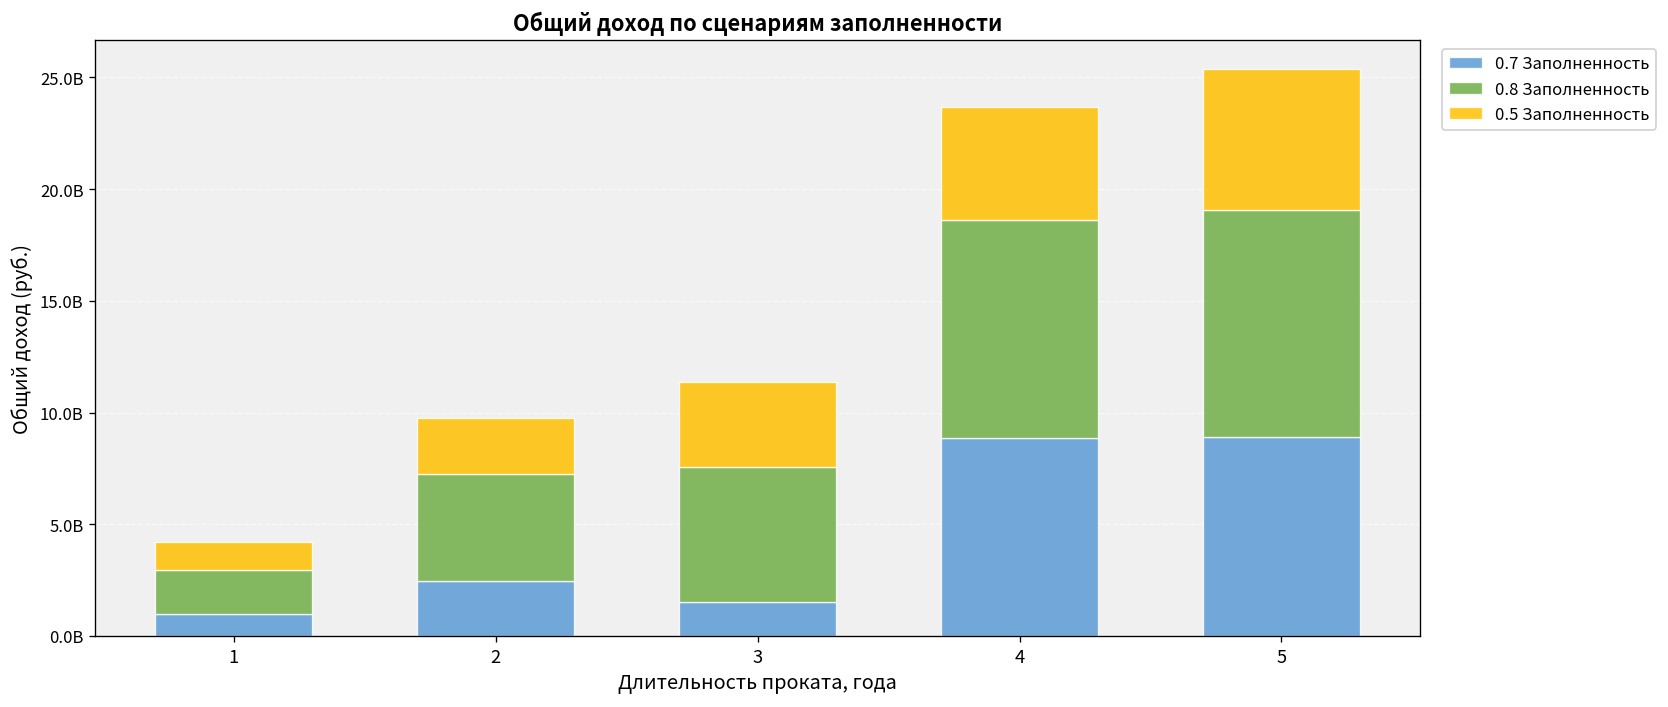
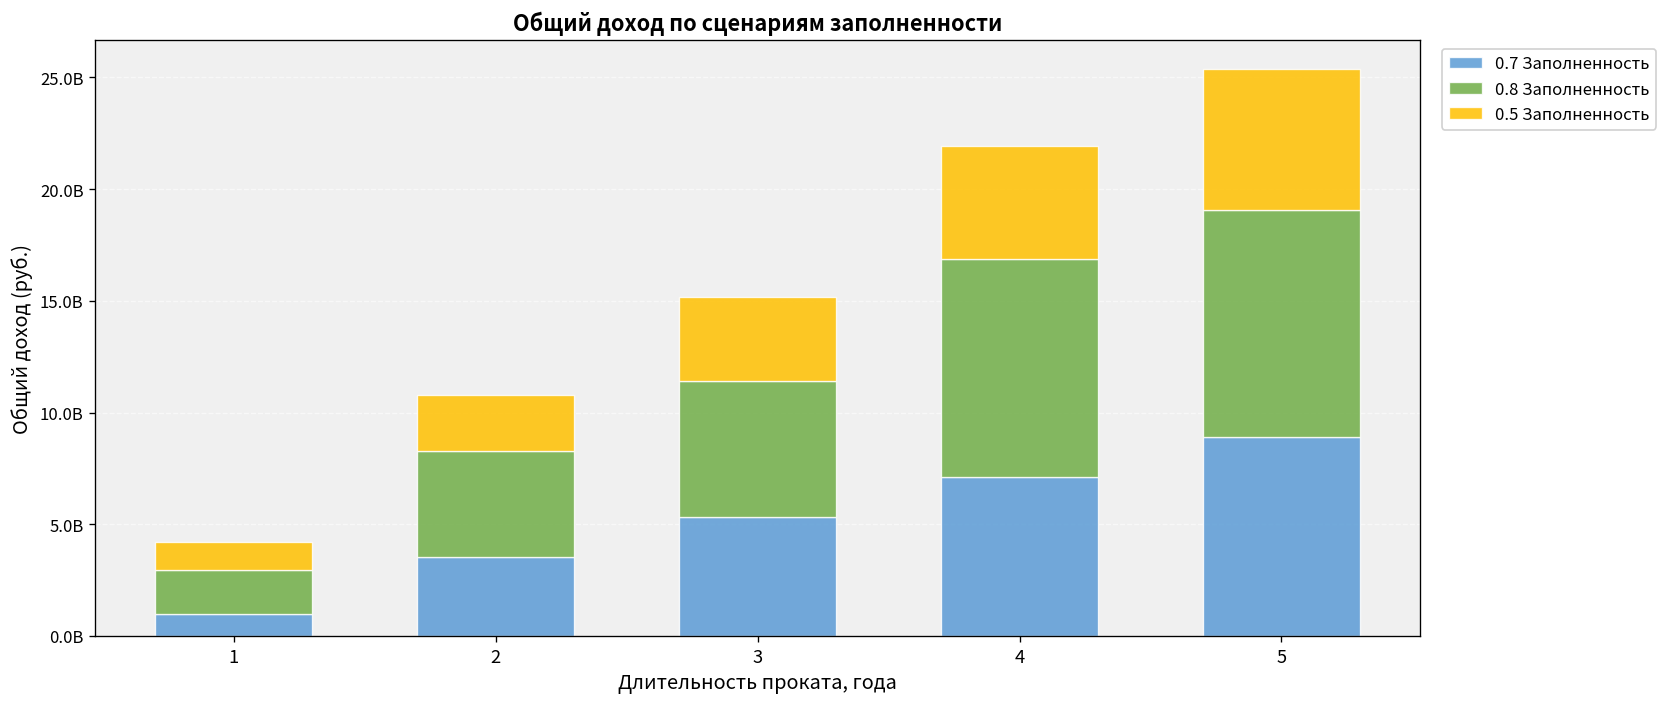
  {
    "0.7 Заполненность": {
      "1": 1000000000,
-     "2": 2500000000,
-     "3": 1500000000,
-     "4": 8900000000,
+     "2": 3500000000,
+     "3": 5300000000,
+     "4": 7100000000,
      "5": 8900000000
    },
    "0.8 Заполненность": {
      "1": 2000000000,
      "2": 4800000000,
      "3": 6100000000,
      "4": 9800000000,
      "5": 10200000000
    },
    "0.5 Заполненность": {
      "1": 1200000000,
      "2": 2500000000,
      "3": 3800000000,
      "4": 5100000000,
      "5": 6300000000
    }
  }
